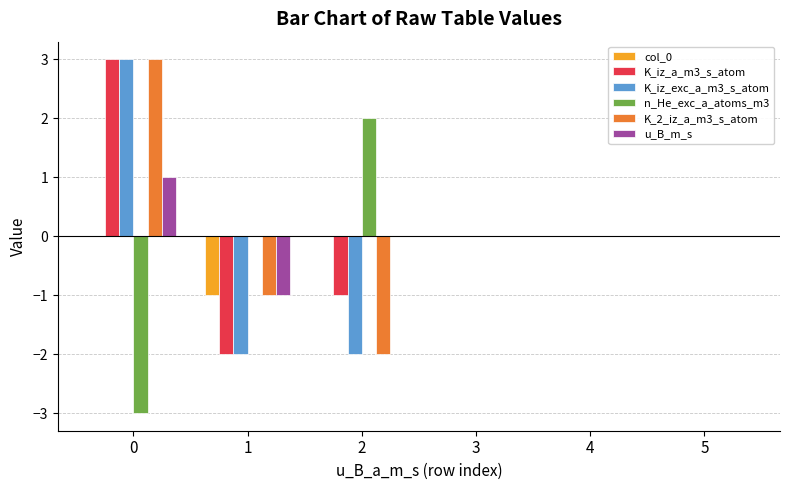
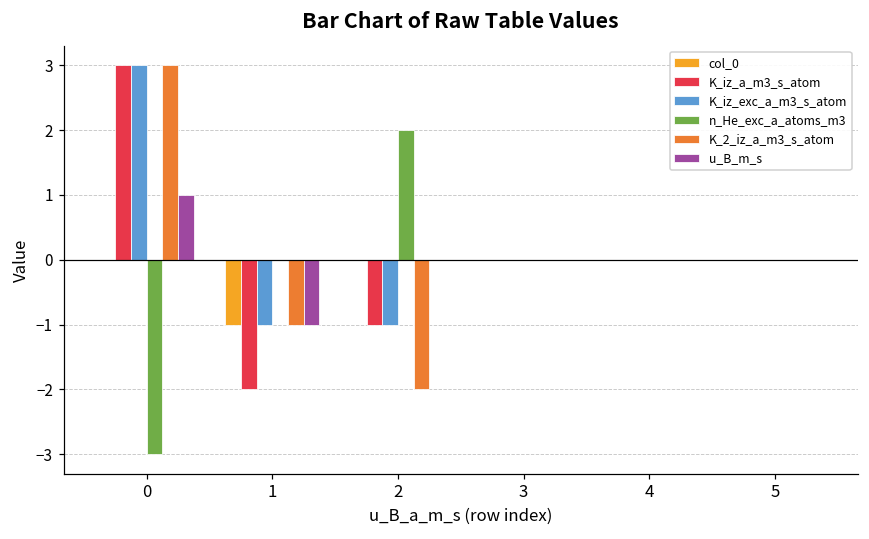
  {
    "K_iz_a_m3_s_atom": {
      "0": 3,
      "1": -2,
      "2": -1,
      "3": 0,
      "4": 0,
      "5": 0
    },
    "K_iz_exc_a_m3_s_atom": {
      "0": 3,
-     "1": -2,
-     "2": -2,
+     "1": -1,
+     "2": -1,
      "3": 0,
      "4": 0,
      "5": 0
    },
    "n_He_exc_a_atoms_m3": {
      "0": -3,
      "1": 0,
      "2": 2,
      "3": 0,
      "4": 0,
      "5": 0
    },
    "u_B_m_s": {
      "0": 1,
      "1": -1,
      "2": 0,
      "3": 0,
      "4": 0,
      "5": 0
    }
  }
